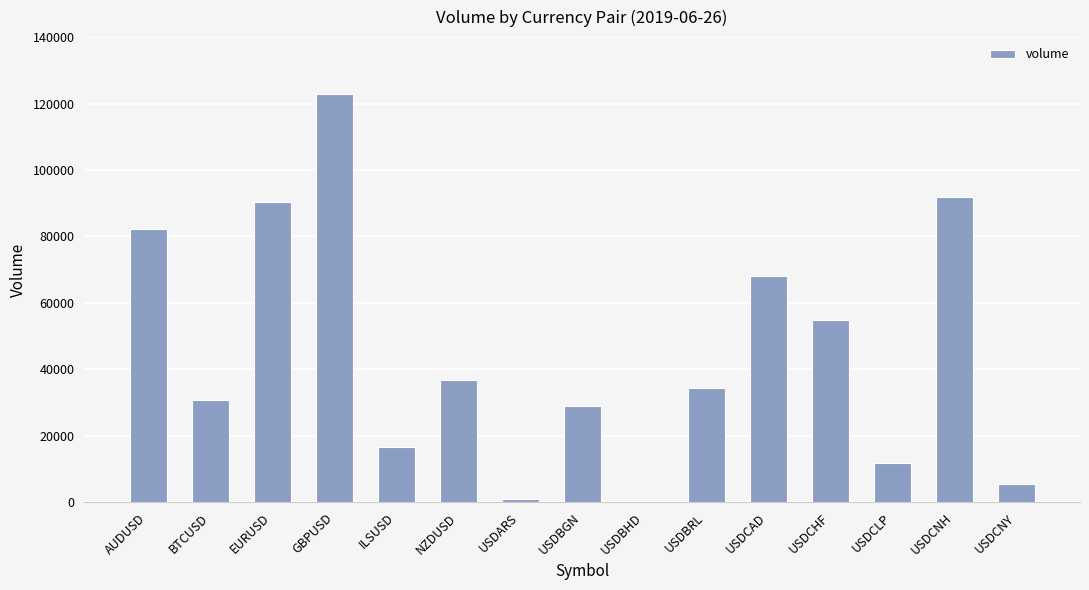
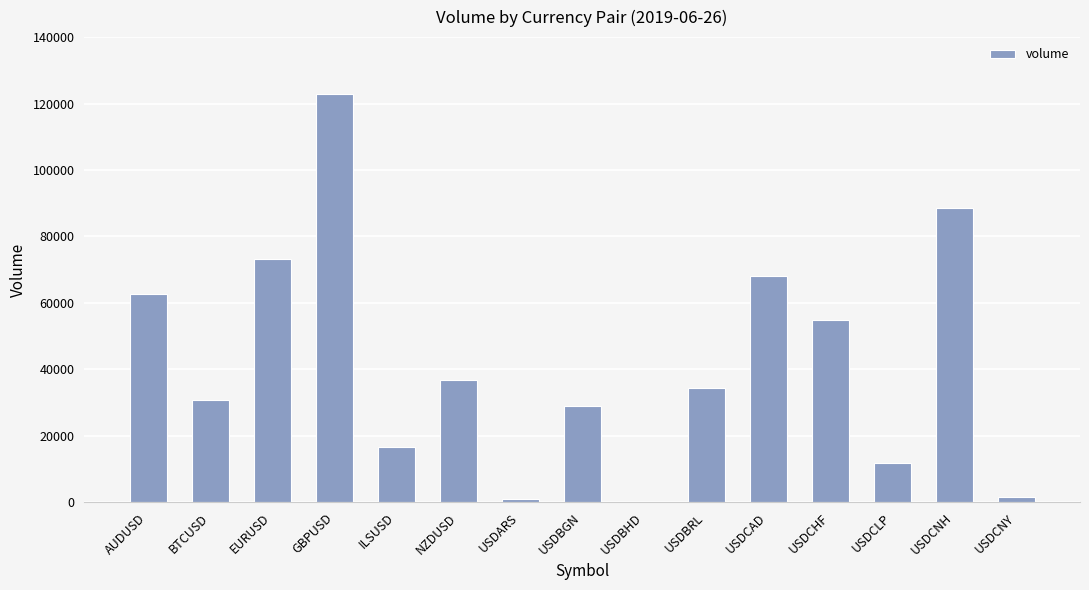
  {
-   "AUDUSD": 82000,
+   "AUDUSD": 63000,
    "BTCUSD": 31000,
-   "EURUSD": 90000,
+   "EURUSD": 73000,
    "GBPUSD": 123000,
    "ILSUSD": 17000,
    "NZDUSD": 37000,
    "USDARS": 1000,
    "USDBGN": 29000,
    "USDBRL": 34000,
    "USDCAD": 68000,
    "USDCHF": 55000,
    "USDCLP": 12000,
-   "USDCNH": 92000,
-   "USDCNY": 5000
+   "USDCNH": 89000,
+   "USDCNY": 2000
  }
